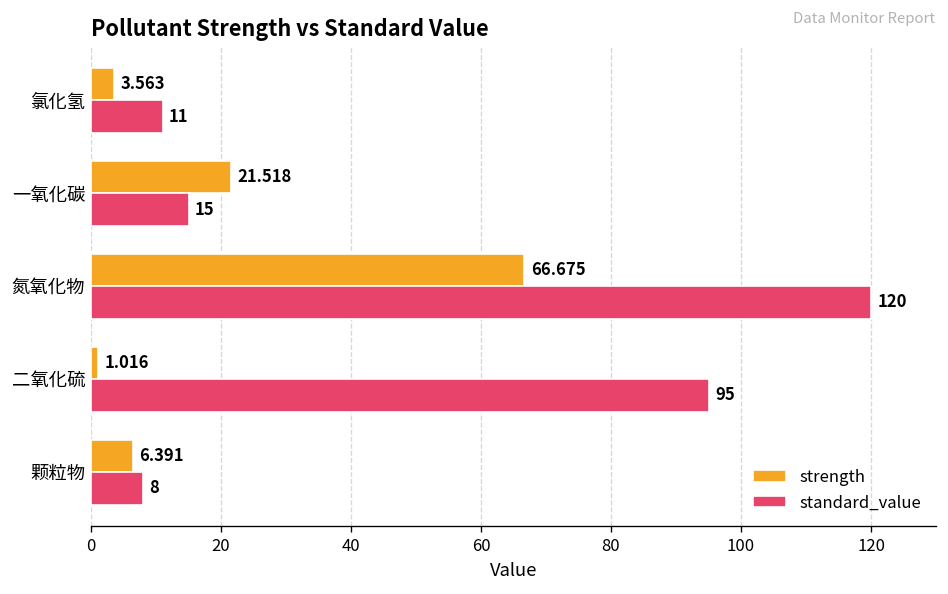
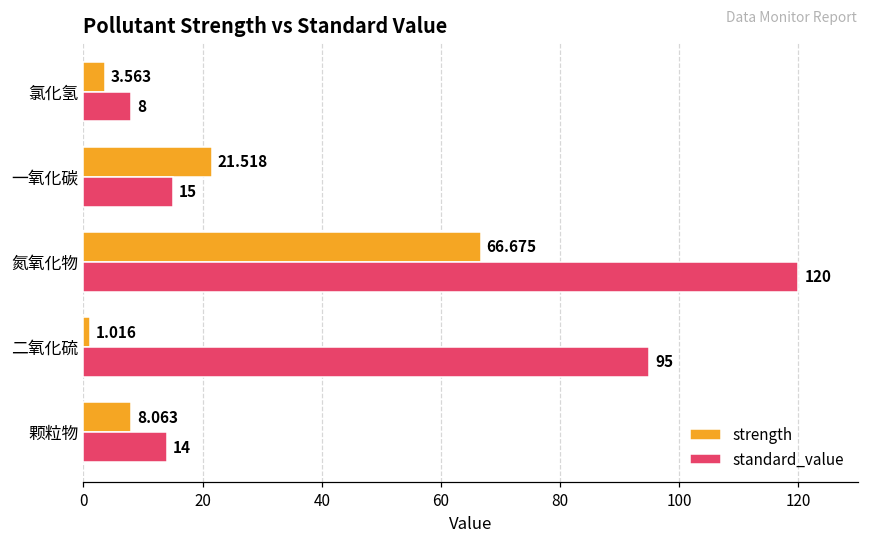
  {
    "strength": {
      "氯化氢": 3.563,
      "一氧化碳": 21.518,
      "氮氧化物": 66.675,
      "二氧化硫": 1.016,
-     "颗粒物": 6.391
+     "颗粒物": 8.063
    },
    "standard_value": {
-     "氯化氢": 11,
+     "氯化氢": 8,
      "一氧化碳": 15,
      "氮氧化物": 120,
      "二氧化硫": 95,
-     "颗粒物": 8
+     "颗粒物": 14
    }
  }
